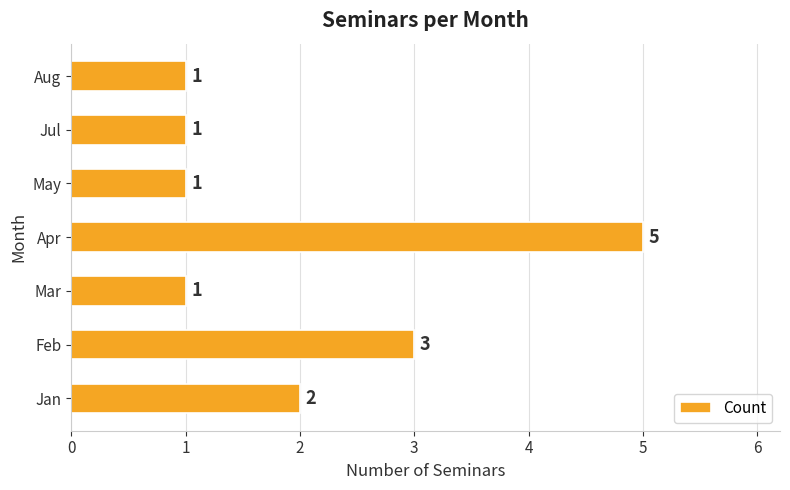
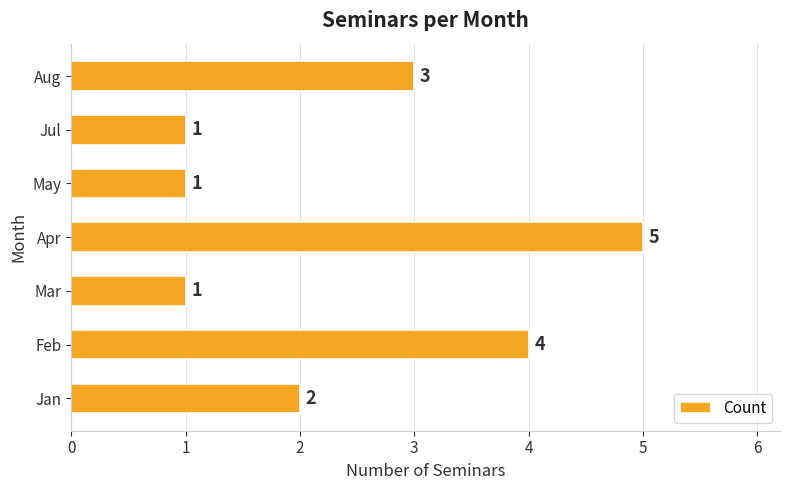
  {
-   "Aug": 1,
+   "Aug": 3,
    "Jul": 1,
    "May": 1,
    "Apr": 5,
    "Mar": 1,
-   "Feb": 3,
+   "Feb": 4,
    "Jan": 2
  }
